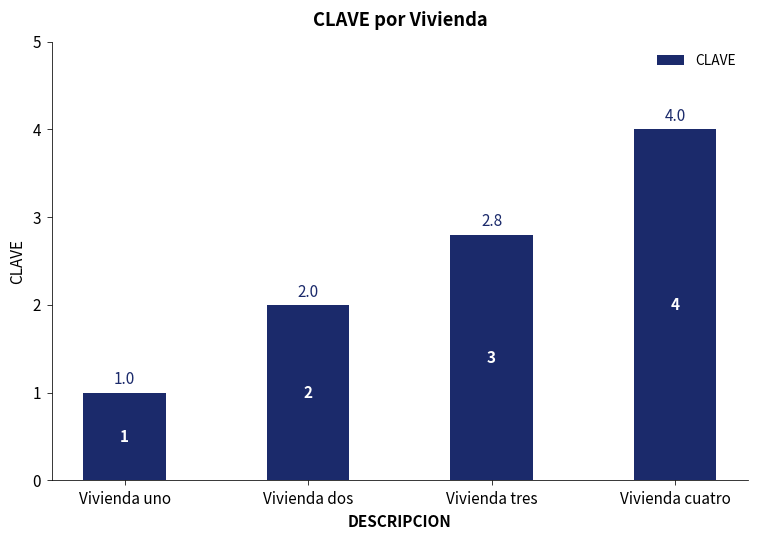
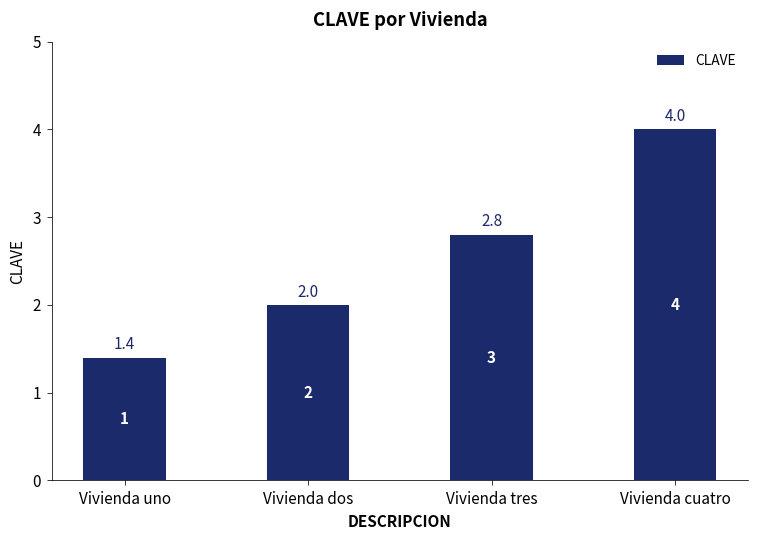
  {
-   "Vivienda uno": 1.0,
+   "Vivienda uno": 1.4,
    "Vivienda dos": 2.0,
    "Vivienda tres": 2.8,
    "Vivienda cuatro": 4.0
  }
